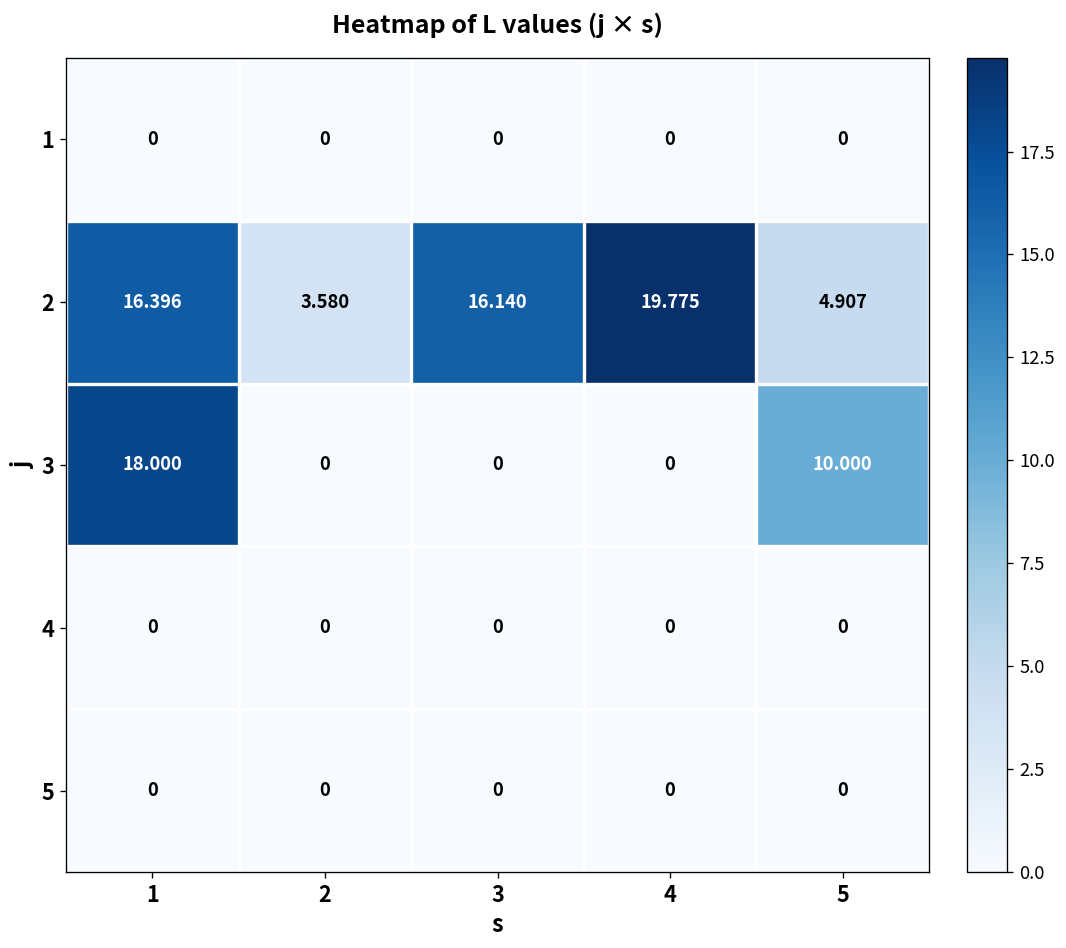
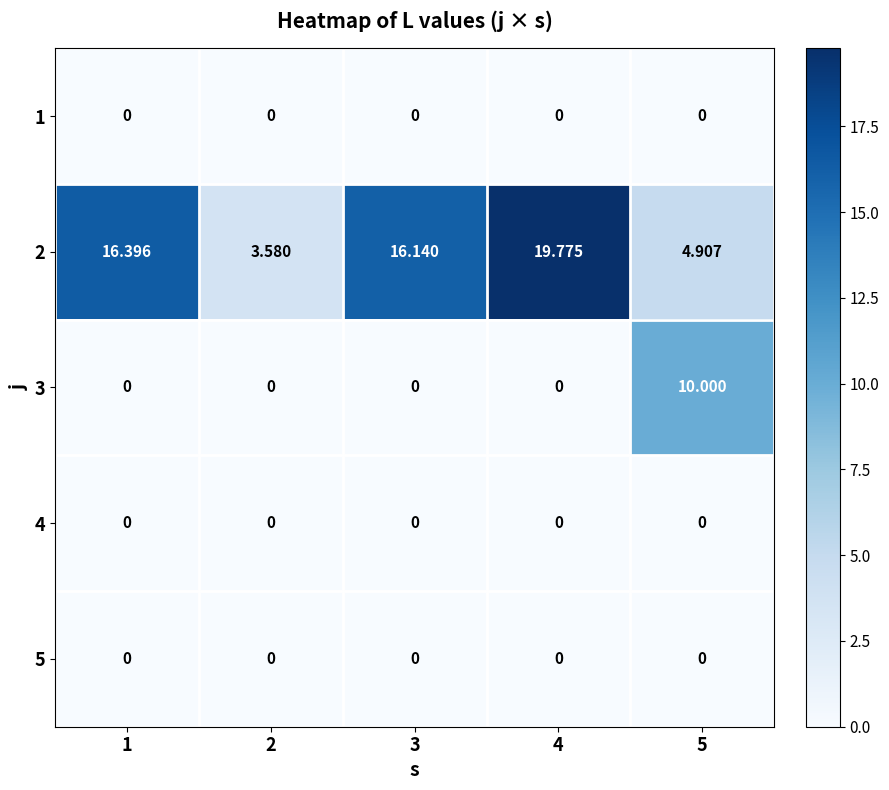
  {
    "1": {
      "1": 0,
      "2": 0,
      "3": 0,
      "4": 0,
      "5": 0
    },
    "2": {
      "1": 16.396,
      "2": 3.580,
      "3": 16.140,
      "4": 19.775,
      "5": 4.907
    },
    "3": {
-     "1": 18.000,
+     "1": 0,
      "2": 0,
      "3": 0,
      "4": 0,
      "5": 10.000
    },
    "4": {
      "1": 0,
      "2": 0,
      "3": 0,
      "4": 0,
      "5": 0
    },
    "5": {
      "1": 0,
      "2": 0,
      "3": 0,
      "4": 0,
      "5": 0
    }
  }
